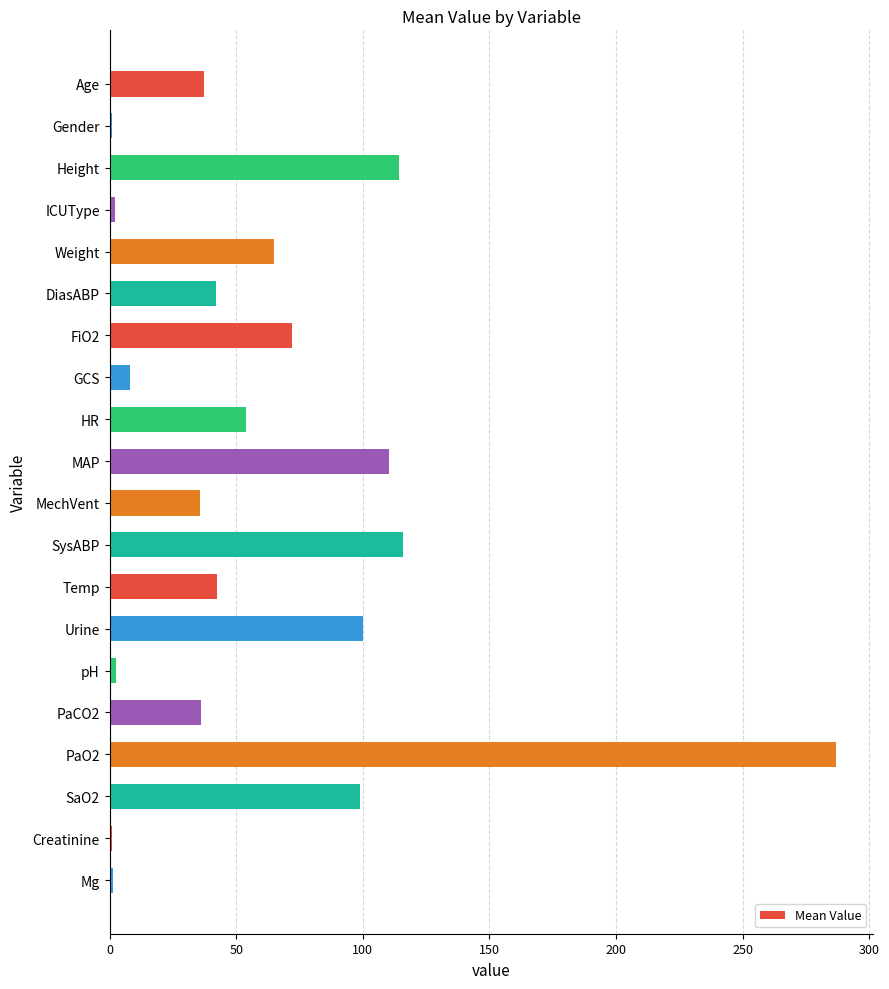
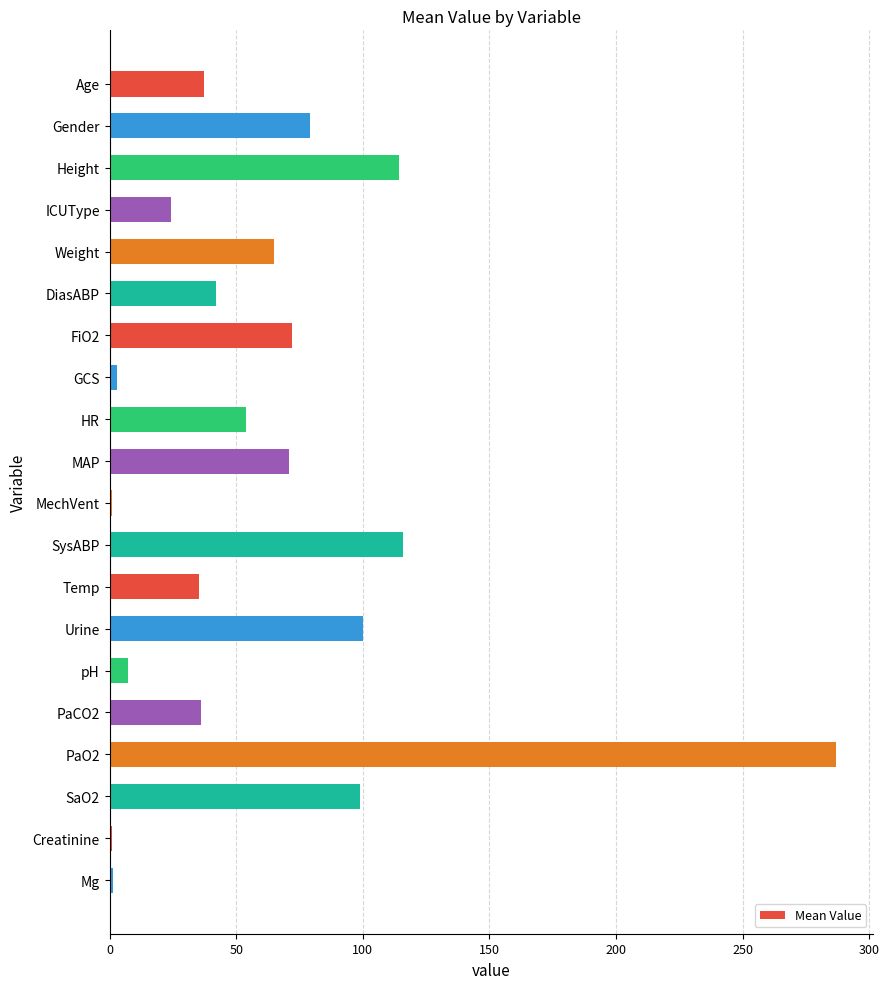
  {
    "Age": 37,
-   "Gender": 1,
+   "Gender": 79,
    "Height": 114,
-   "ICUType": 2,
+   "ICUType": 24,
    "Weight": 65,
    "DiasABP": 42,
    "FiO2": 72,
-   "GCS": 8,
+   "GCS": 3,
    "HR": 54,
-   "MAP": 110,
-   "MechVent": 36,
+   "MAP": 71,
+   "MechVent": 1,
    "SysABP": 116,
-   "Temp": 43,
+   "Temp": 35,
    "Urine": 100,
-   "pH": 2,
+   "pH": 7,
    "PaCO2": 36,
    "PaO2": 287,
    "SaO2": 99,
    "Creatinine": 1,
    "Mg": 2
  }
